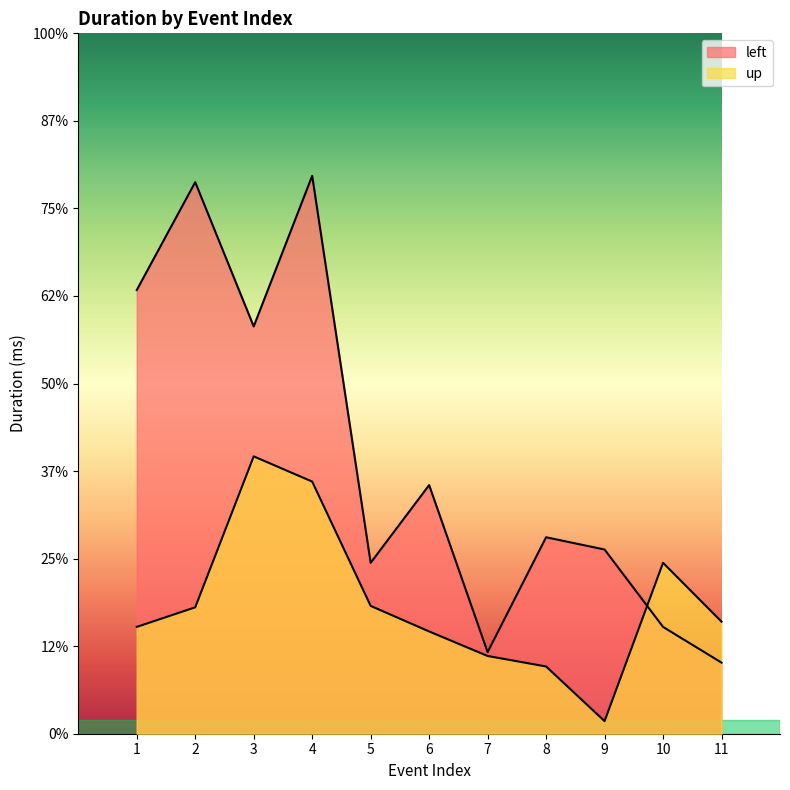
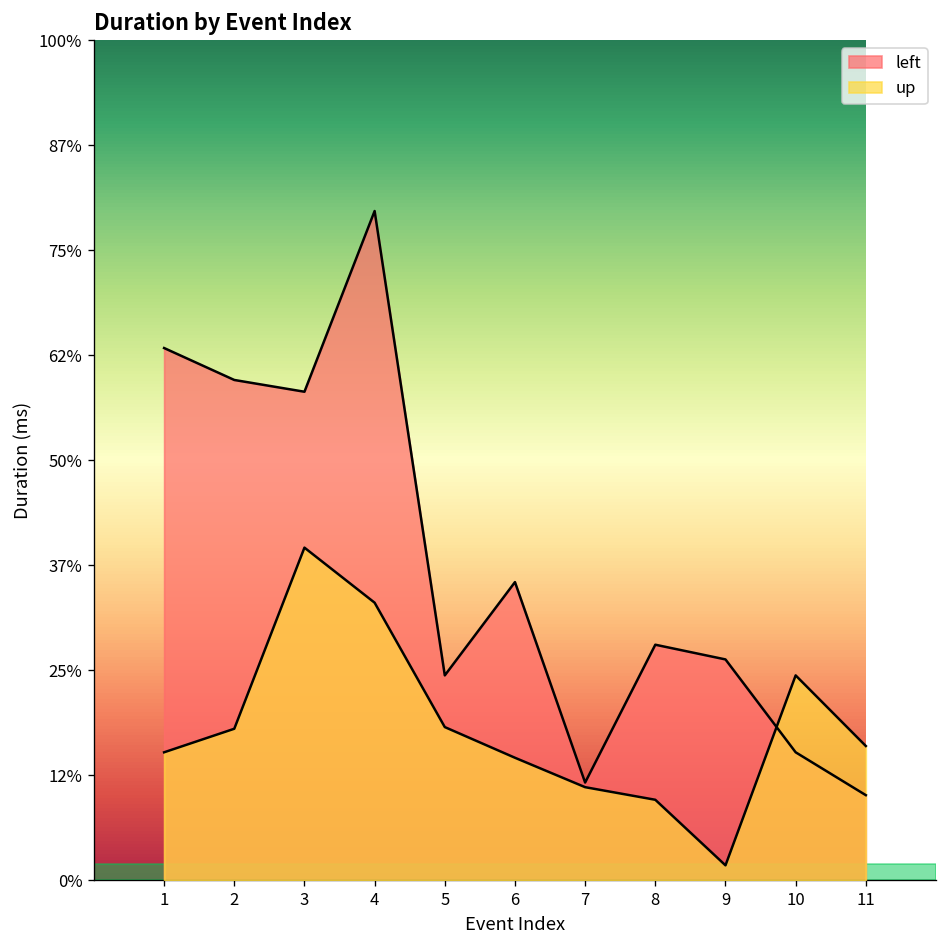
  {
    "left": {
      "1": "63%",
-     "2": "79%",
+     "2": "60%",
      "3": "58%",
      "4": "80%",
      "5": "24%",
      "6": "36%",
      "7": "12%",
      "8": "28%",
      "9": "26%",
      "10": "15%",
      "11": "10%"
    },
    "up": {
      "1": "15%",
      "2": "18%",
      "3": "40%",
-     "4": "36%",
+     "4": "33%",
      "5": "18%",
      "6": "15%",
      "7": "11%",
      "8": "10%",
      "10": "24%",
      "11": "16%"
    }
  }
